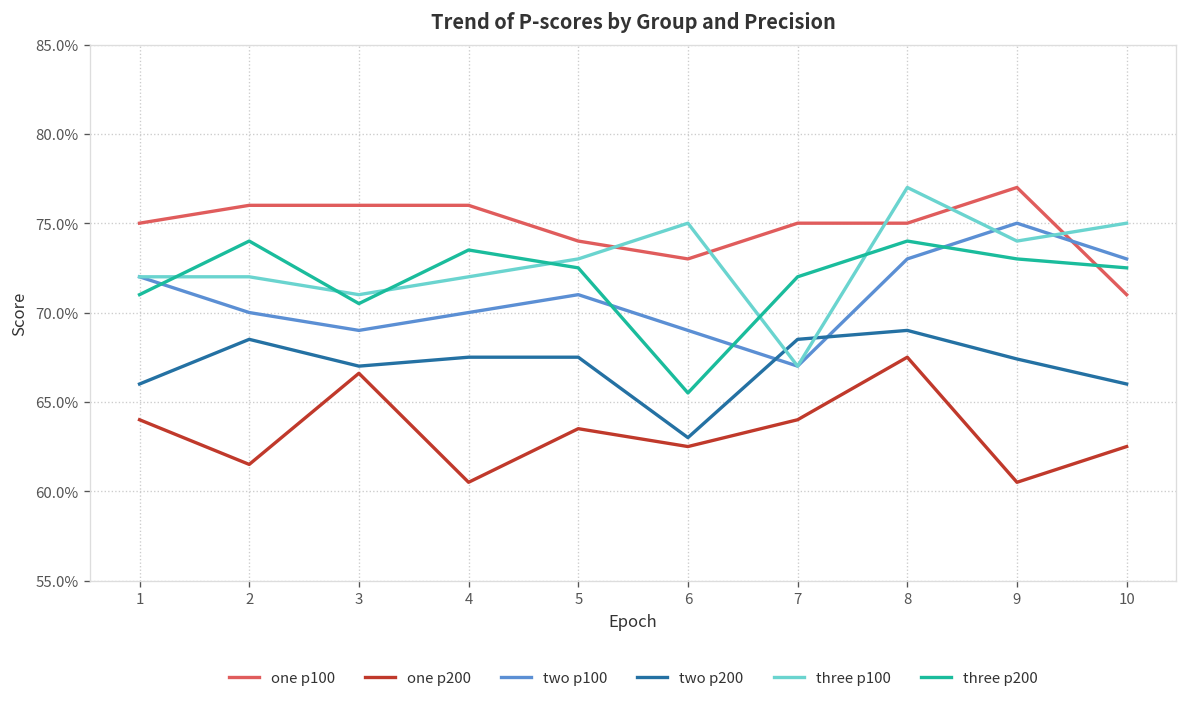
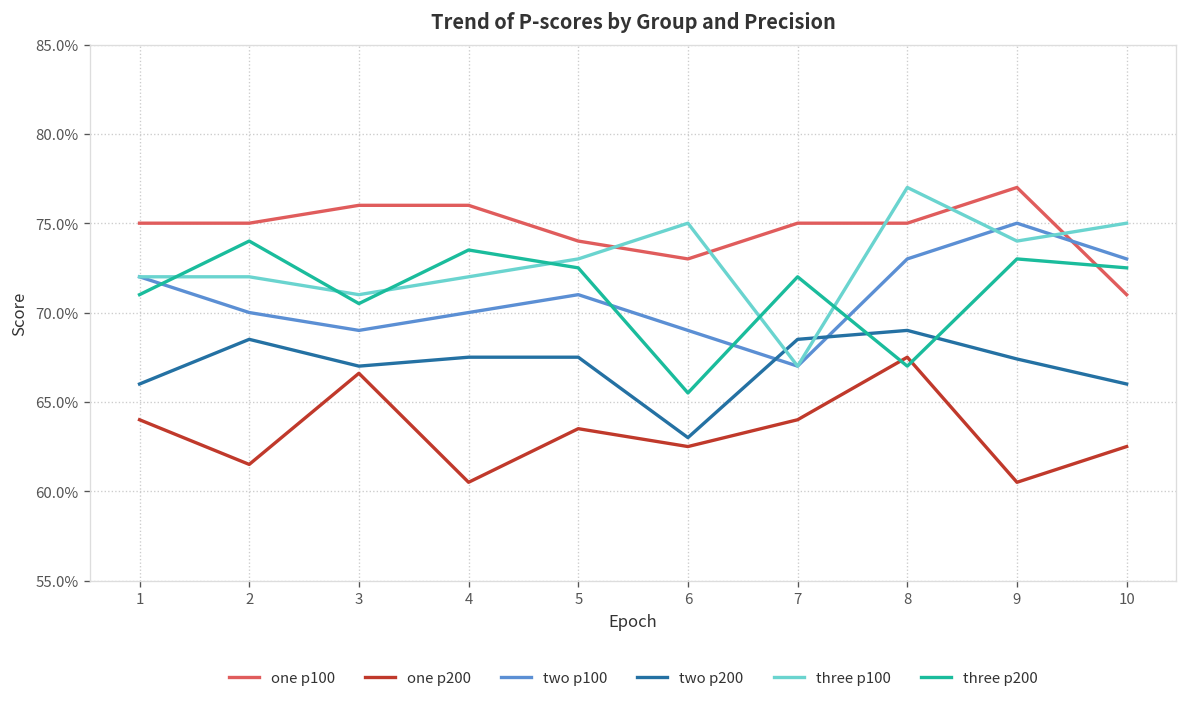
  {
    "one p100": {
      "1": "75.0%",
-     "2": "76.0%",
+     "2": "75.0%",
      "3": "76.0%",
      "4": "76.0%",
      "5": "74.0%",
      "6": "73.0%",
      "7": "75.0%",
      "8": "75.0%",
      "9": "77.0%",
      "10": "71.0%"
    },
    "one p200": {
      "1": "64.0%",
      "2": "61.5%",
      "3": "66.6%",
      "4": "60.5%",
      "5": "63.5%",
      "6": "62.5%",
      "7": "64.0%",
      "8": "67.5%",
      "9": "60.5%",
      "10": "62.5%"
    },
    "two p100": {
      "2": "70.0%",
      "3": "69.0%",
      "4": "70.0%",
      "5": "71.0%",
      "6": "69.0%",
      "8": "73.0%",
      "9": "75.0%",
      "10": "73.0%"
    },
    "two p200": {
      "1": "66.0%",
      "2": "68.5%",
      "3": "67.0%",
      "4": "67.5%",
      "5": "67.5%",
      "6": "63.0%",
      "7": "68.5%",
      "8": "69.0%",
      "9": "67.4%",
      "10": "66.0%"
    },
    "three p100": {
      "2": "72.0%",
      "3": "71.0%",
      "4": "72.0%",
      "5": "73.0%",
      "6": "75.0%",
      "8": "77.0%",
      "9": "74.0%",
      "10": "75.0%"
    },
    "three p200": {
      "1": "71.0%",
      "2": "74.0%",
      "3": "70.5%",
      "4": "73.5%",
      "5": "72.5%",
      "6": "65.5%",
      "7": "72.0%",
-     "8": "74.0%",
+     "8": "67.0%",
      "9": "73.0%",
      "10": "72.5%"
    }
  }
